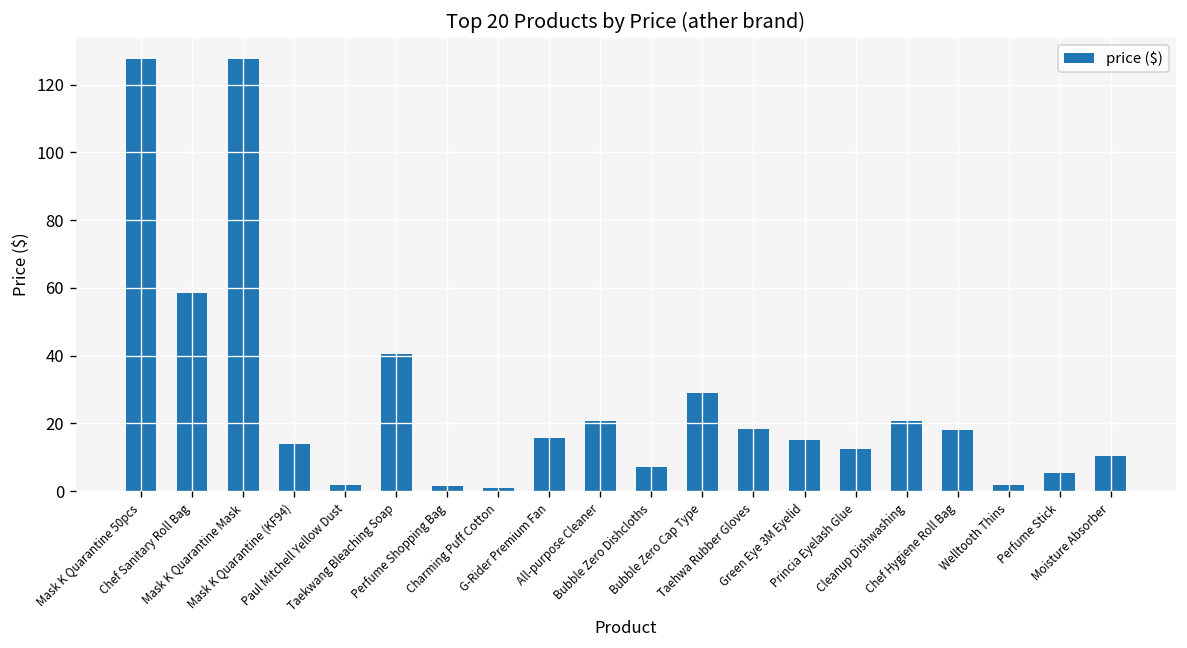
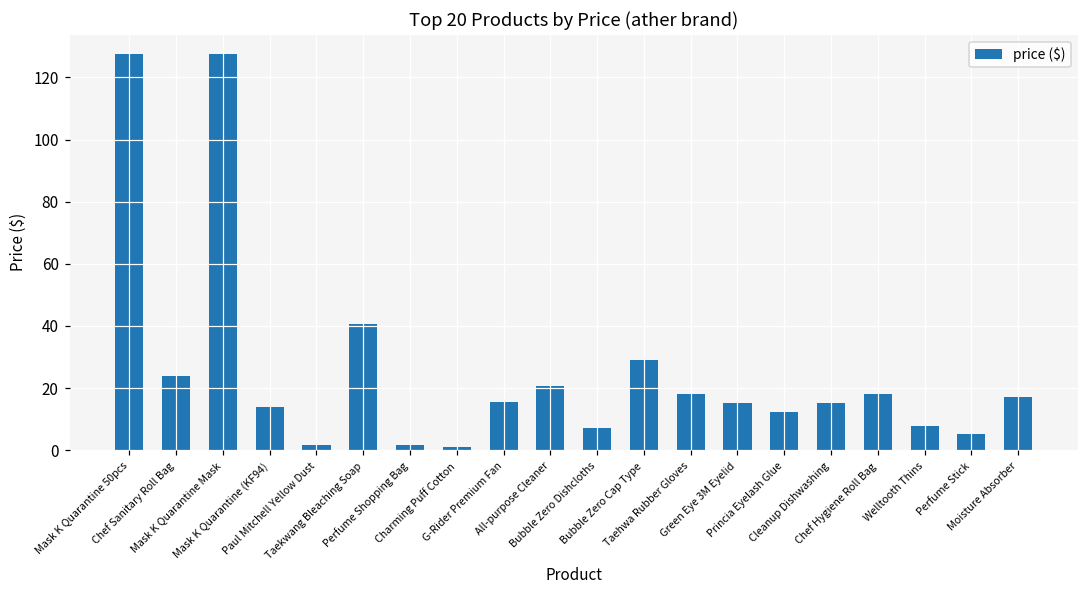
  {
    "Mask K Quarantine 50pcs": 127,
-   "Chef Sanitary Roll Bag": 58,
+   "Chef Sanitary Roll Bag": 24,
    "Mask K Quarantine Mask": 127,
    "Mask K Quarantine (KF94)": 14,
    "Paul Mitchell Yellow Dust": 2,
    "Taekwang Bleaching Soap": 41,
    "Perfume Shopping Bag": 2,
    "G-Rider Premium Fan": 16,
    "All-purpose Cleaner": 21,
    "Bubble Zero Dishcloths": 7,
    "Bubble Zero Cap Type": 29,
    "Taehwa Rubber Gloves": 18,
    "Green Eye 3M Eyelid": 15,
    "Princia Eyelash Glue": 12,
-   "Cleanup Dishwashing": 21,
+   "Cleanup Dishwashing": 15,
    "Chef Hygiene Roll Bag": 18,
-   "Welltooth Thins": 2,
+   "Welltooth Thins": 8,
    "Perfume Stick": 5,
-   "Moisture Absorber": 10
+   "Moisture Absorber": 17
  }
